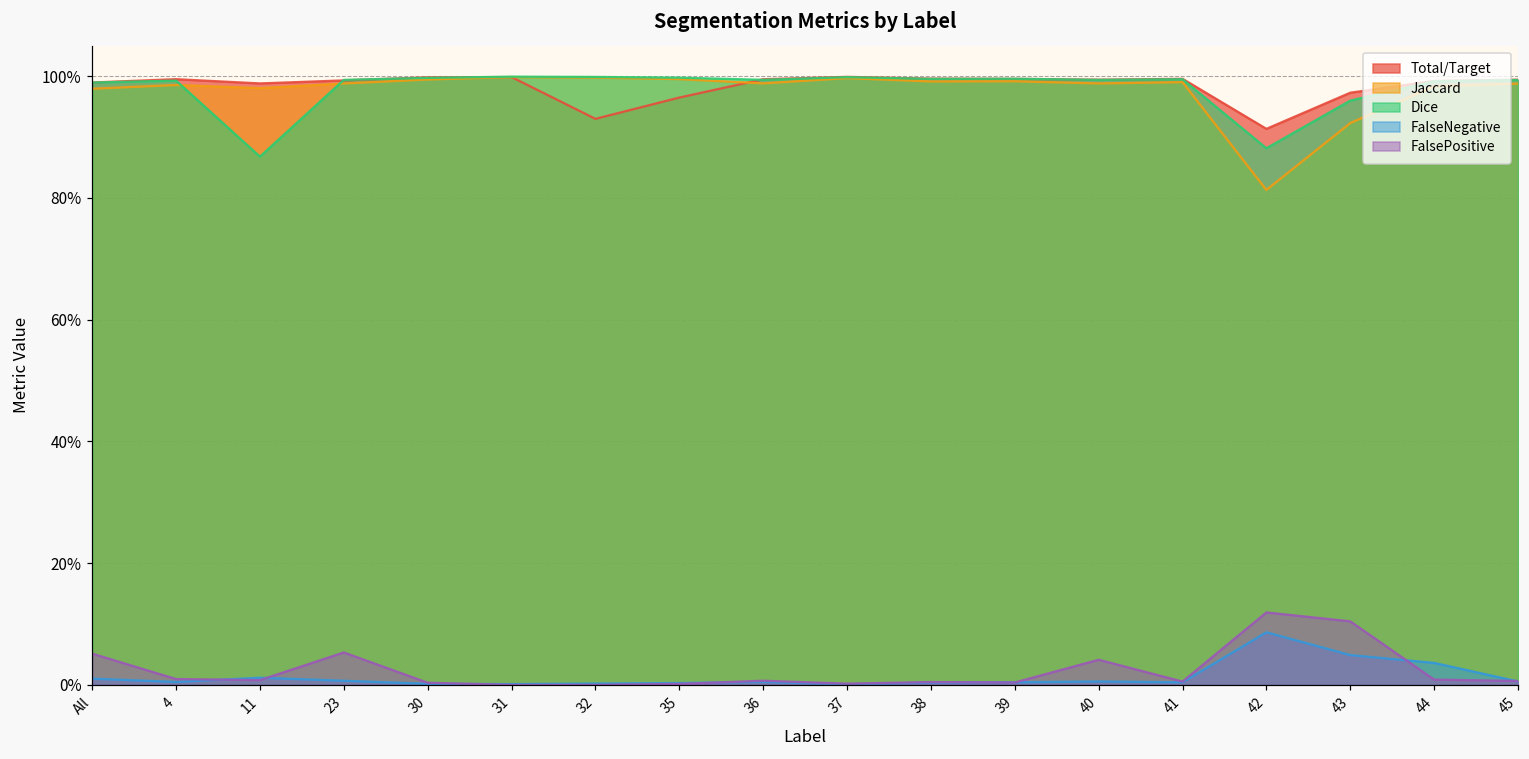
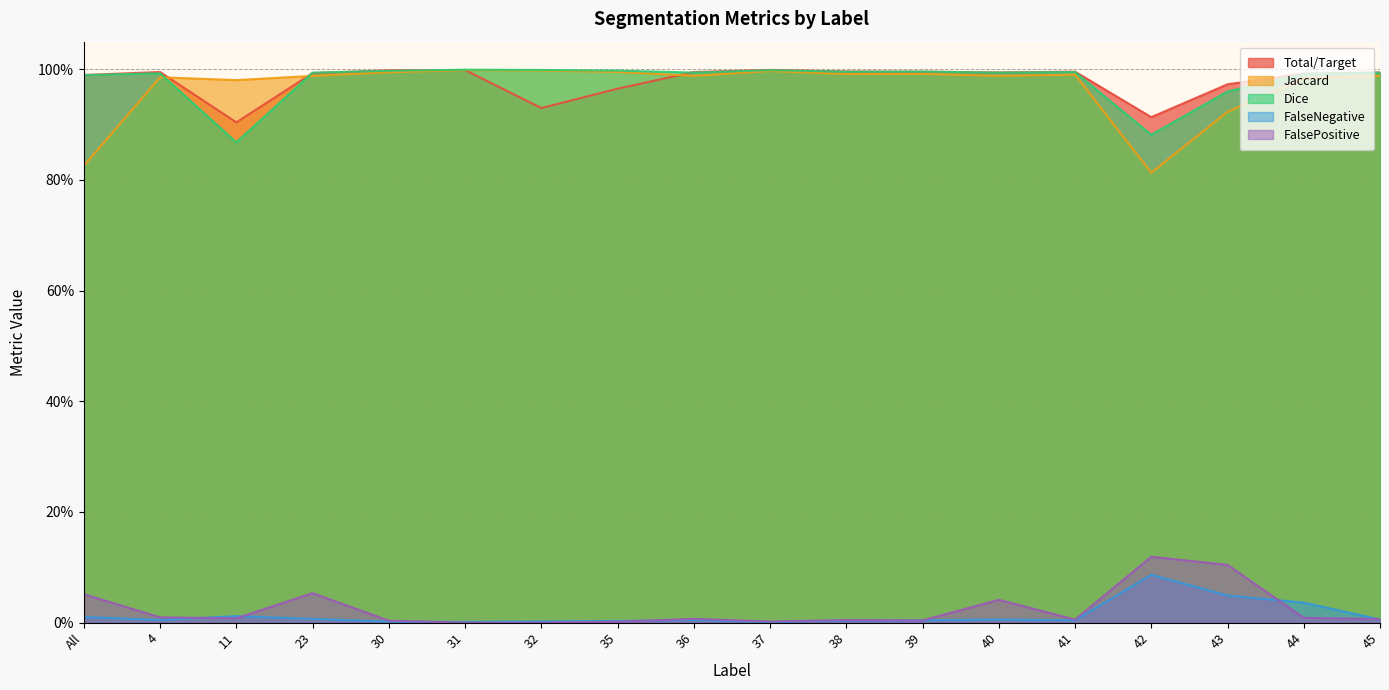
  {
    "Total/Target": {
-     "11": "99%",
+     "11": "90%",
      "32": "93%",
      "35": "97%",
      "42": "91%",
      "43": "97%"
    },
    "Jaccard": {
-     "All": "98%",
+     "All": "83%",
      "4": "99%",
      "11": "98%",
      "23": "99%",
      "36": "99%",
      "40": "99%",
      "41": "99%",
      "42": "81%",
      "43": "92%",
      "45": "99%"
    },
    "Dice": {
      "11": "87%",
      "42": "88%",
      "43": "96%"
    },
    "FalseNegative": {
      "All": "1%",
      "4": "0%",
      "23": "1%",
      "40": "1%",
      "42": "9%",
      "43": "5%",
      "44": "4%"
    },
    "FalsePositive": {
      "All": "5%",
      "4": "1%",
      "23": "5%",
      "40": "4%",
      "42": "12%",
      "43": "10%",
      "44": "1%"
    }
  }
